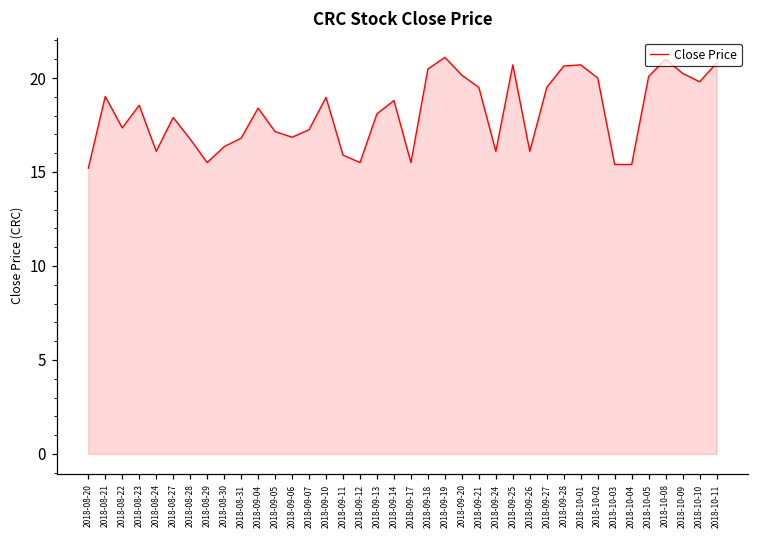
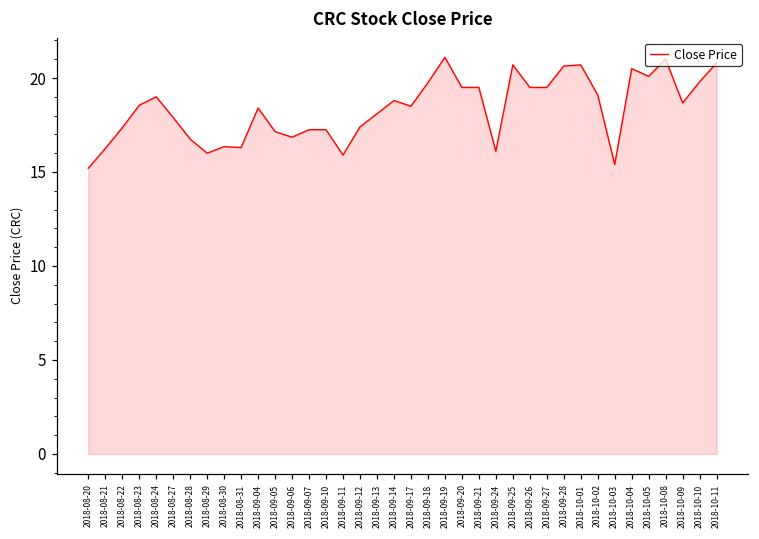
  {
    "2018-08-20": 15.2,
-   "2018-08-21": 19.0,
+   "2018-08-21": 16.3,
    "2018-08-22": 17.4,
    "2018-08-23": 18.6,
-   "2018-08-24": 16.1,
+   "2018-08-24": 19.0,
    "2018-08-27": 17.9,
    "2018-08-28": 16.8,
-   "2018-08-29": 15.5,
+   "2018-08-29": 16.0,
    "2018-08-30": 16.4,
-   "2018-08-31": 16.8,
+   "2018-08-31": 16.3,
    "2018-09-04": 18.4,
    "2018-09-05": 17.2,
    "2018-09-06": 16.9,
    "2018-09-07": 17.3,
-   "2018-09-10": 19.0,
+   "2018-09-10": 17.3,
    "2018-09-11": 15.9,
-   "2018-09-12": 15.5,
+   "2018-09-12": 17.4,
    "2018-09-13": 18.1,
    "2018-09-14": 18.8,
-   "2018-09-17": 15.5,
-   "2018-09-18": 20.5,
+   "2018-09-17": 18.5,
+   "2018-09-18": 19.8,
    "2018-09-19": 21.1,
-   "2018-09-20": 20.2,
+   "2018-09-20": 19.5,
    "2018-09-21": 19.5,
    "2018-09-24": 16.1,
    "2018-09-25": 20.7,
-   "2018-09-26": 16.1,
+   "2018-09-26": 19.5,
    "2018-09-27": 19.5,
    "2018-09-28": 20.6,
    "2018-10-01": 20.7,
-   "2018-10-02": 20.0,
+   "2018-10-02": 19.1,
    "2018-10-03": 15.4,
-   "2018-10-04": 15.4,
+   "2018-10-04": 20.5,
    "2018-10-05": 20.1,
-   "2018-10-09": 20.3,
+   "2018-10-09": 18.7,
    "2018-10-10": 19.8
  }
